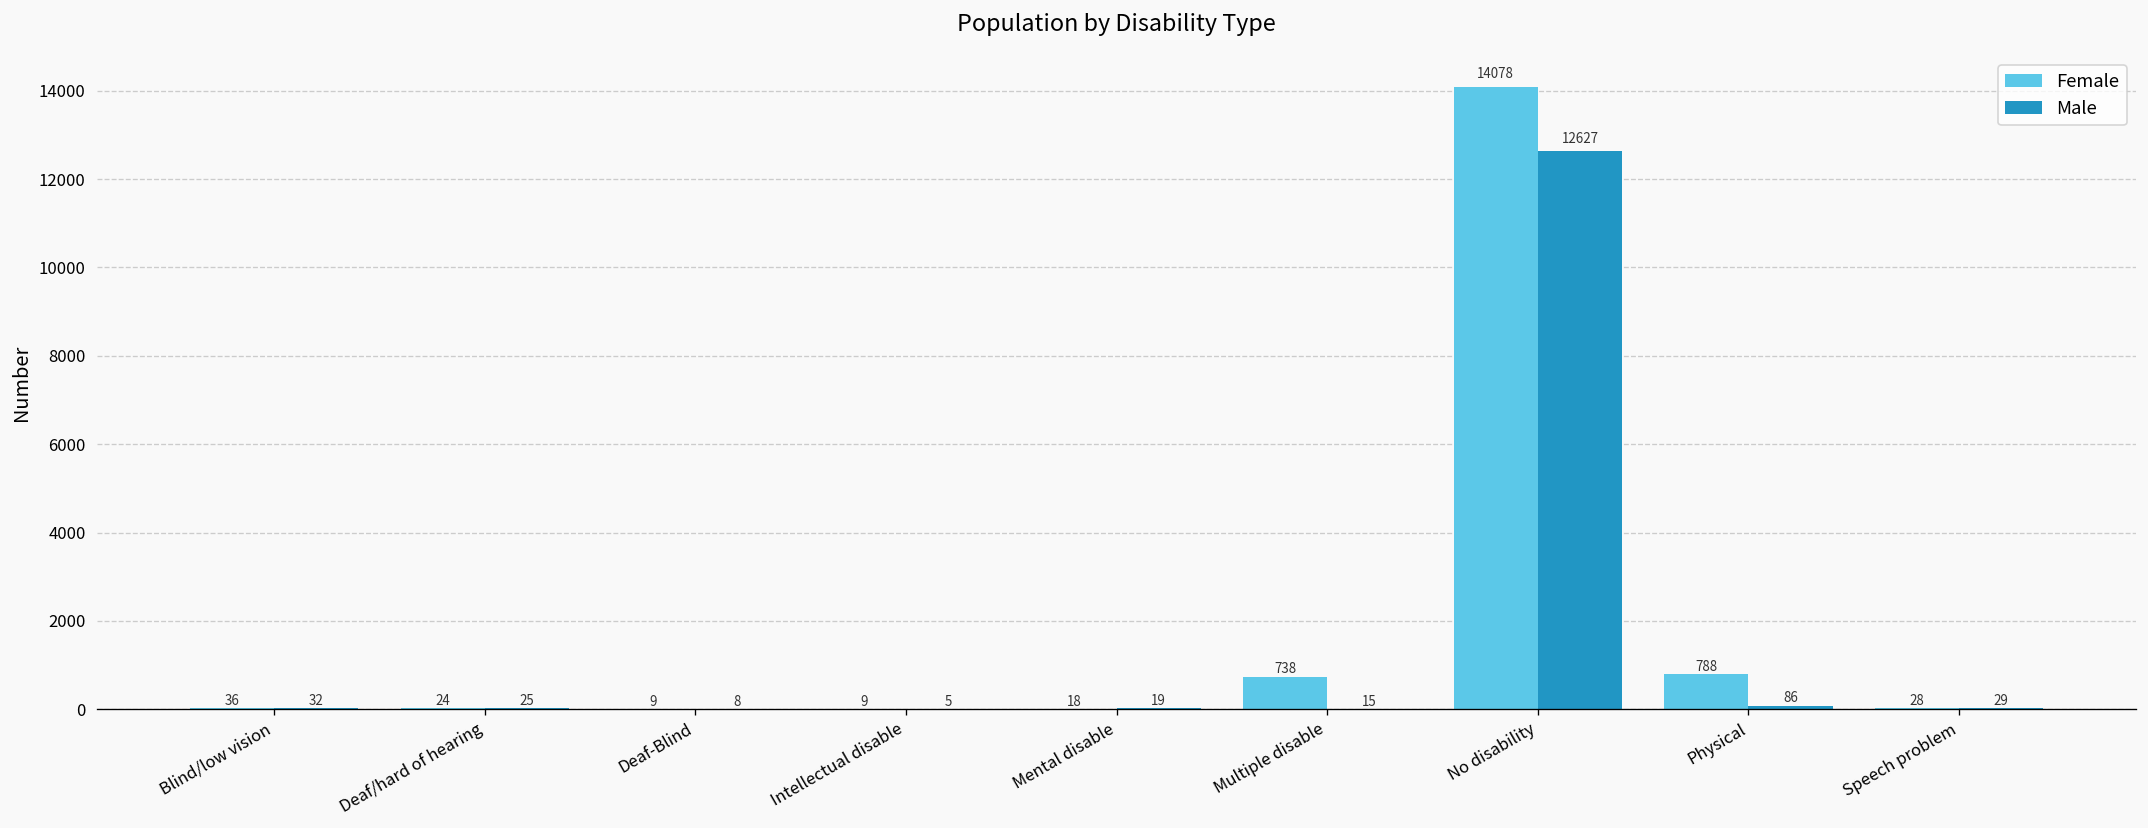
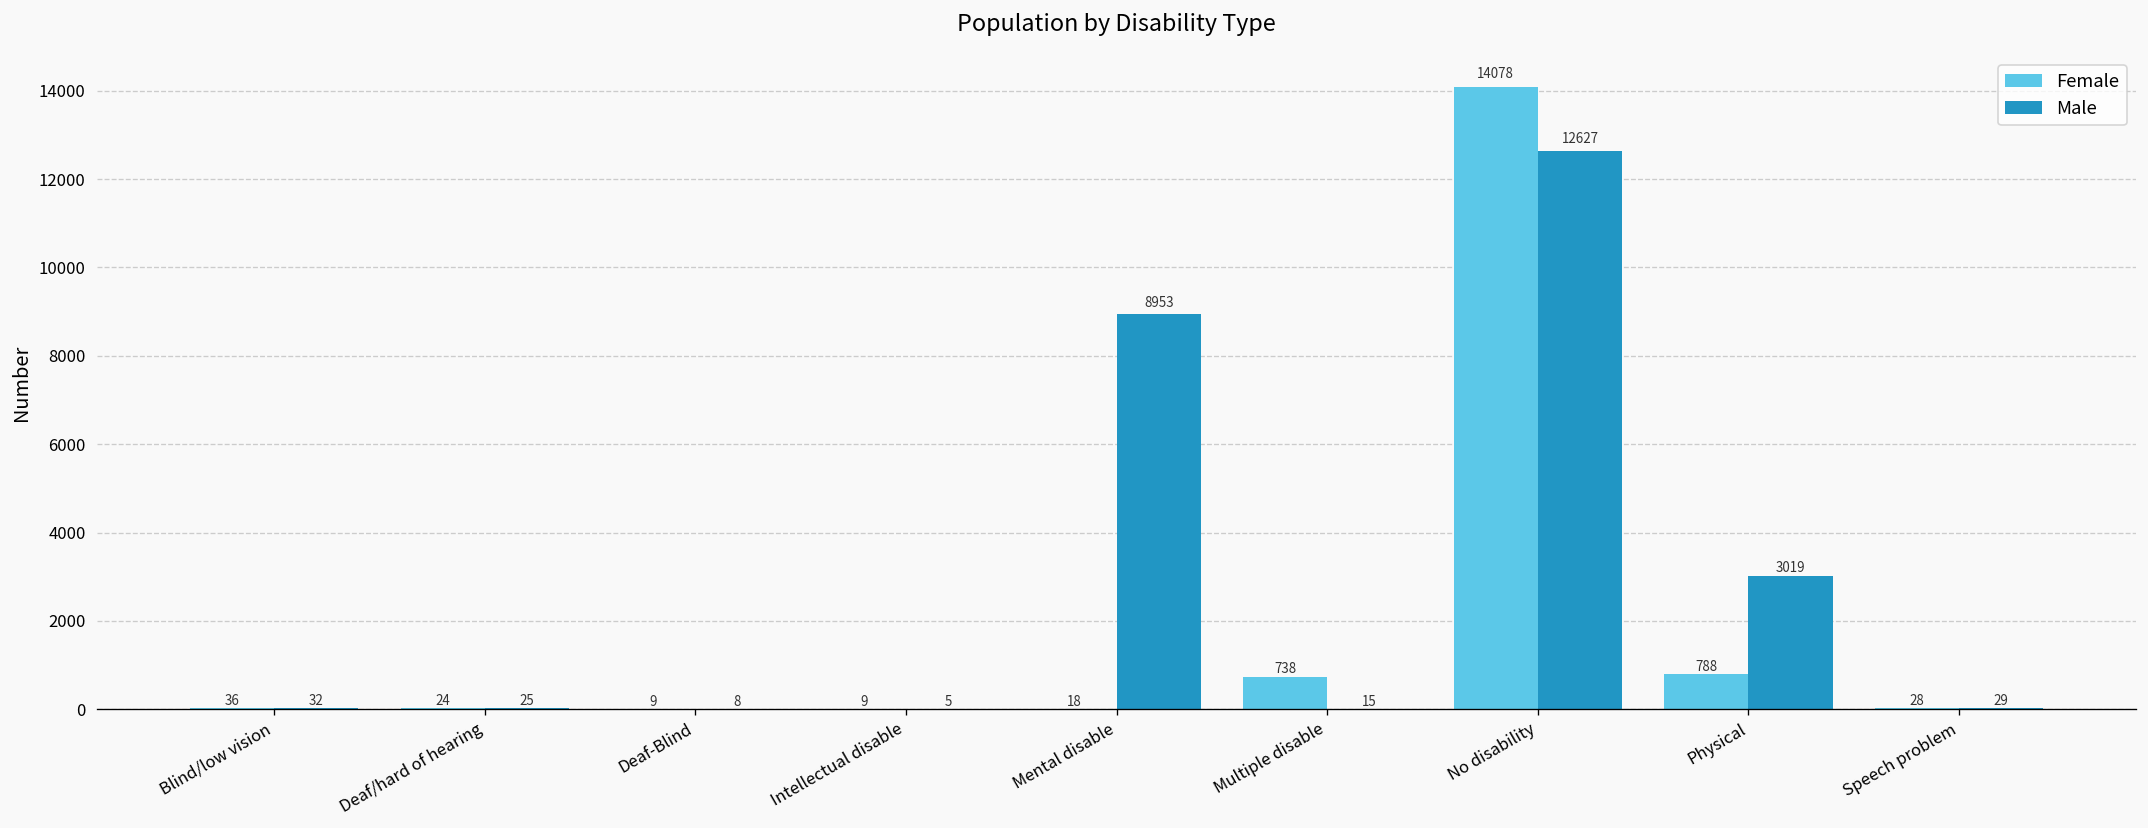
  {
    "Female": {
      "Blind/low vision": 36,
      "Deaf/hard of hearing": 24,
      "Deaf-Blind": 9,
      "Intellectual disable": 9,
      "Mental disable": 18,
      "Multiple disable": 738,
      "No disability": 14078,
      "Physical": 788,
      "Speech problem": 28
    },
    "Male": {
      "Blind/low vision": 32,
      "Deaf/hard of hearing": 25,
      "Deaf-Blind": 8,
      "Intellectual disable": 5,
-     "Mental disable": 19,
+     "Mental disable": 8953,
      "Multiple disable": 15,
      "No disability": 12627,
-     "Physical": 86,
+     "Physical": 3019,
      "Speech problem": 29
    }
  }
